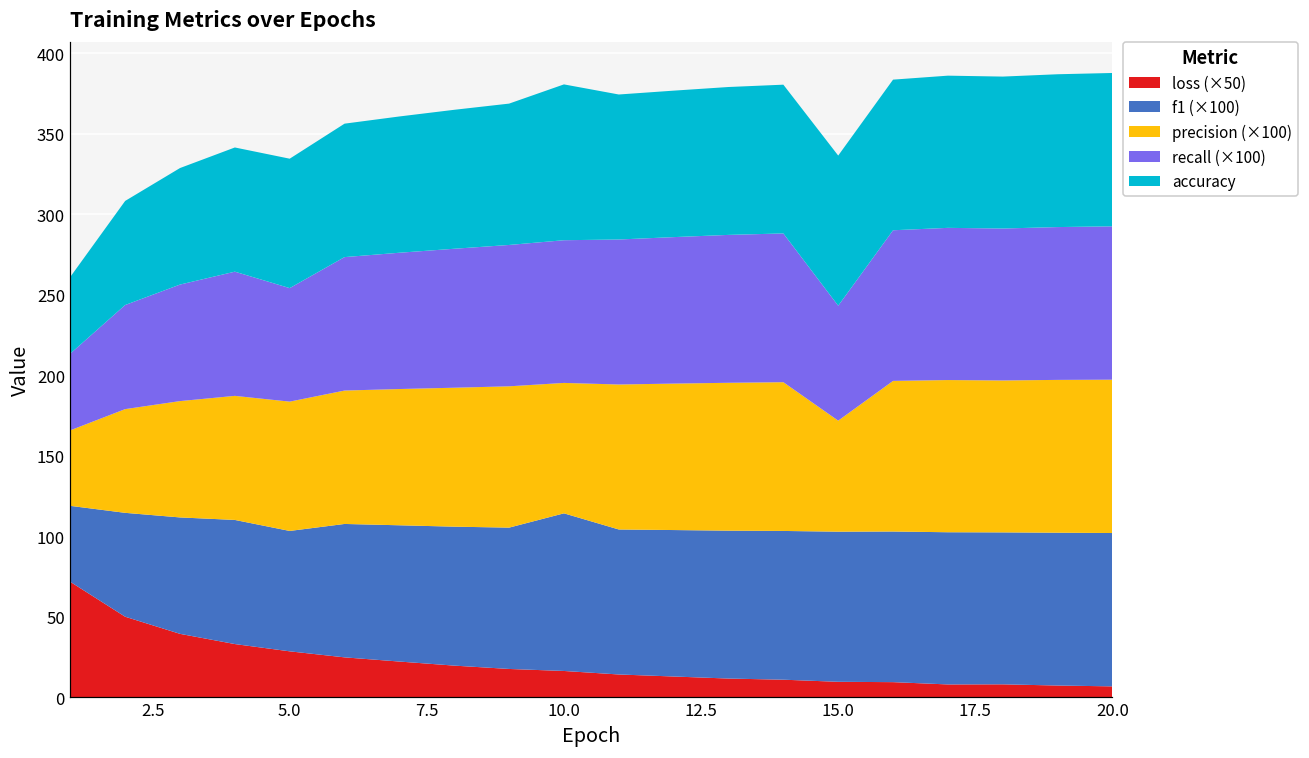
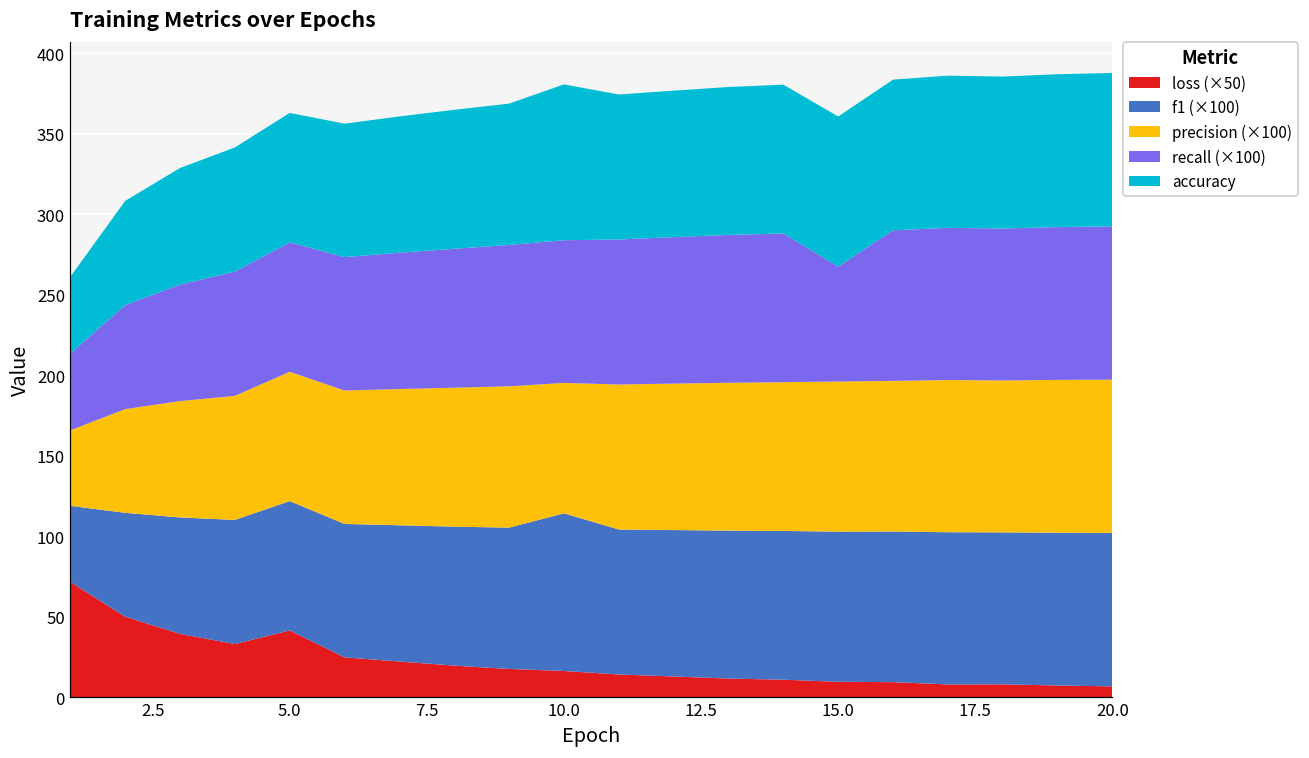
  {
    "loss (×50)": {
-     "5.0": 28
+     "5.0": 41
    },
    "f1 (×100)": {
-     "5.0": 75
+     "5.0": 80
    },
    "precision (×100)": {
-     "15.0": 69
+     "15.0": 93
    },
    "recall (×100)": {
-     "5.0": 71
+     "5.0": 80
    },
    "accuracy": {
      "5.0": 80,
      "10.0": 97,
      "15.0": 93,
      "20.0": 95
    }
  }
